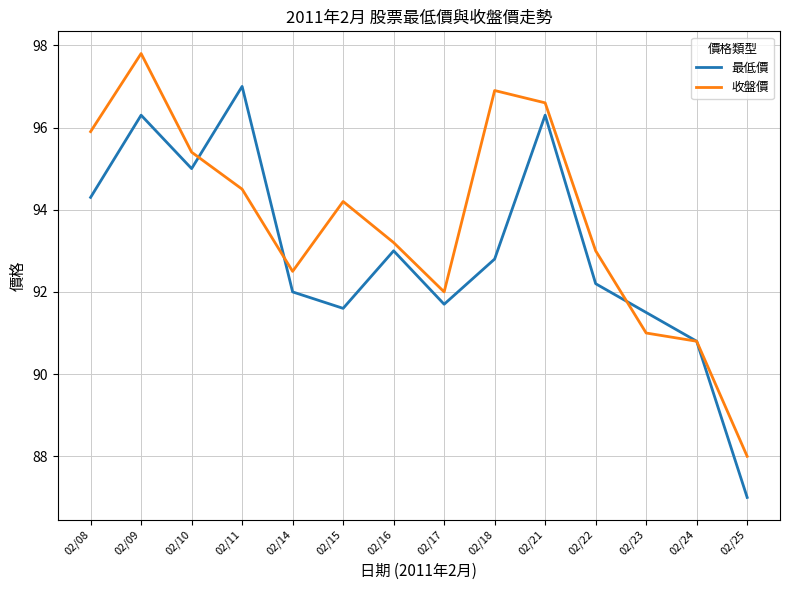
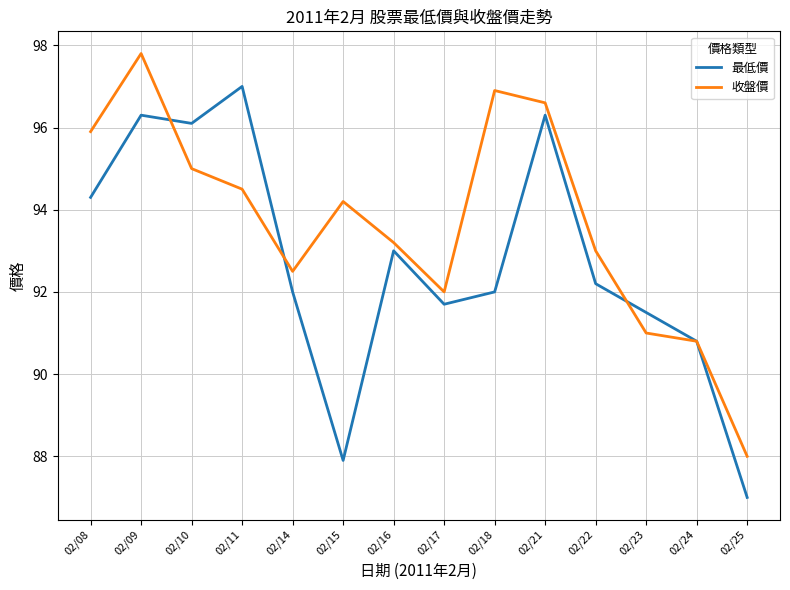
  {
    "最低價": {
      "02/08": 94.3,
      "02/09": 96.3,
-     "02/10": 95.0,
+     "02/10": 96.1,
      "02/11": 97.0,
      "02/14": 92.0,
-     "02/15": 91.6,
+     "02/15": 87.9,
      "02/16": 93.0,
      "02/17": 91.7,
-     "02/18": 92.8,
+     "02/18": 92.0,
      "02/21": 96.3,
      "02/22": 92.2,
      "02/23": 91.5,
      "02/25": 87.0
    },
    "收盤價": {
      "02/08": 95.9,
      "02/09": 97.8,
-     "02/10": 95.4,
+     "02/10": 95.0,
      "02/11": 94.5,
      "02/14": 92.5,
      "02/15": 94.2,
      "02/16": 93.2,
      "02/17": 92.0,
      "02/18": 96.9,
      "02/21": 96.6,
      "02/22": 93.0,
      "02/23": 91.0,
      "02/25": 88.0
    }
  }
